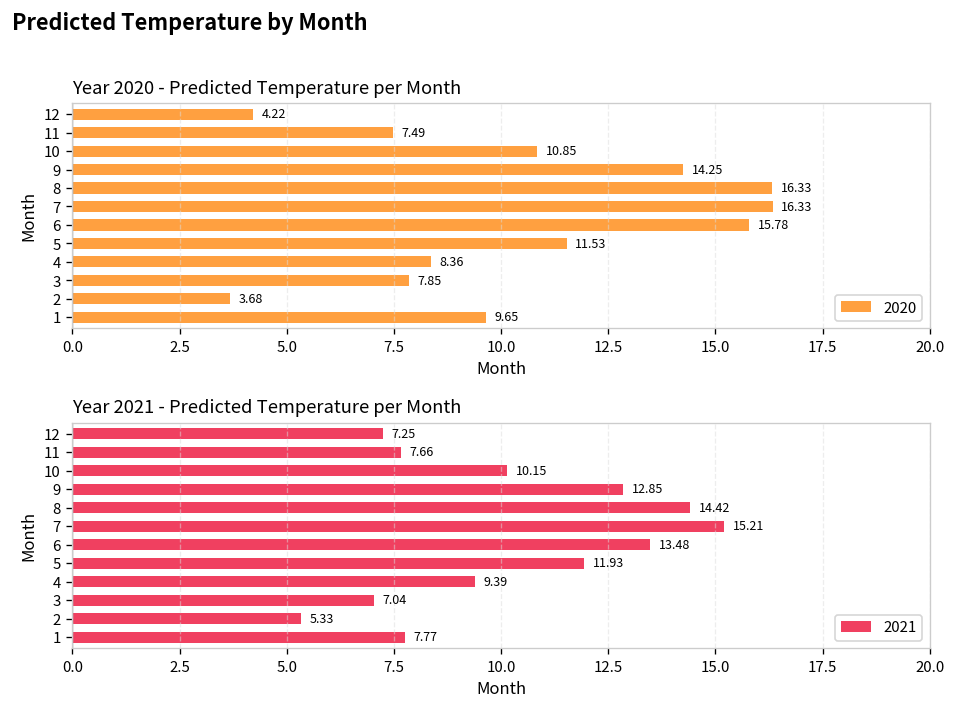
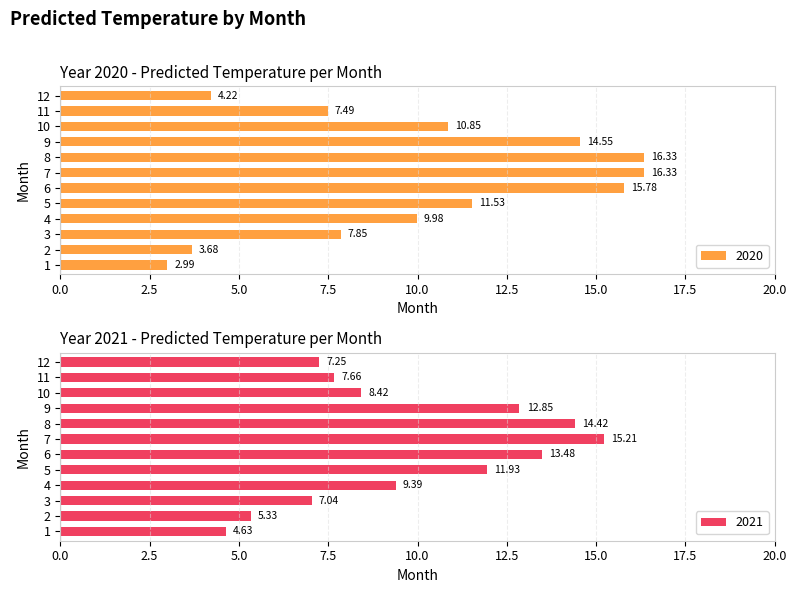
  {
    "Year 2020 - Predicted Temperature per Month": {
      "2020": {
        "12": 4.22,
        "11": 7.49,
        "10": 10.85,
-       "9": 14.25,
+       "9": 14.55,
        "8": 16.33,
        "7": 16.33,
        "6": 15.78,
        "5": 11.53,
-       "4": 8.36,
+       "4": 9.98,
        "3": 7.85,
        "2": 3.68,
-       "1": 9.65
+       "1": 2.99
      }
    },
    "Year 2021 - Predicted Temperature per Month": {
      "2021": {
        "12": 7.25,
        "11": 7.66,
-       "10": 10.15,
+       "10": 8.42,
        "9": 12.85,
        "8": 14.42,
        "7": 15.21,
        "6": 13.48,
        "5": 11.93,
        "4": 9.39,
        "3": 7.04,
        "2": 5.33,
-       "1": 7.77
+       "1": 4.63
      }
    }
  }
